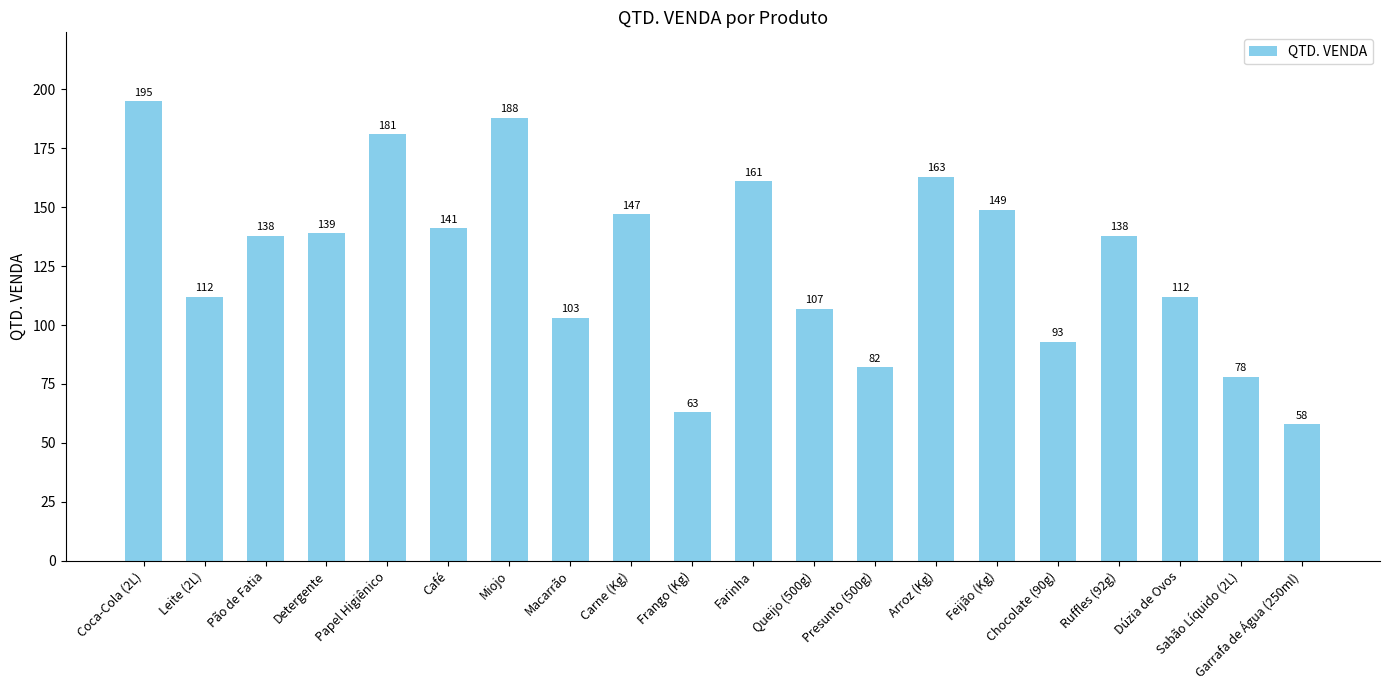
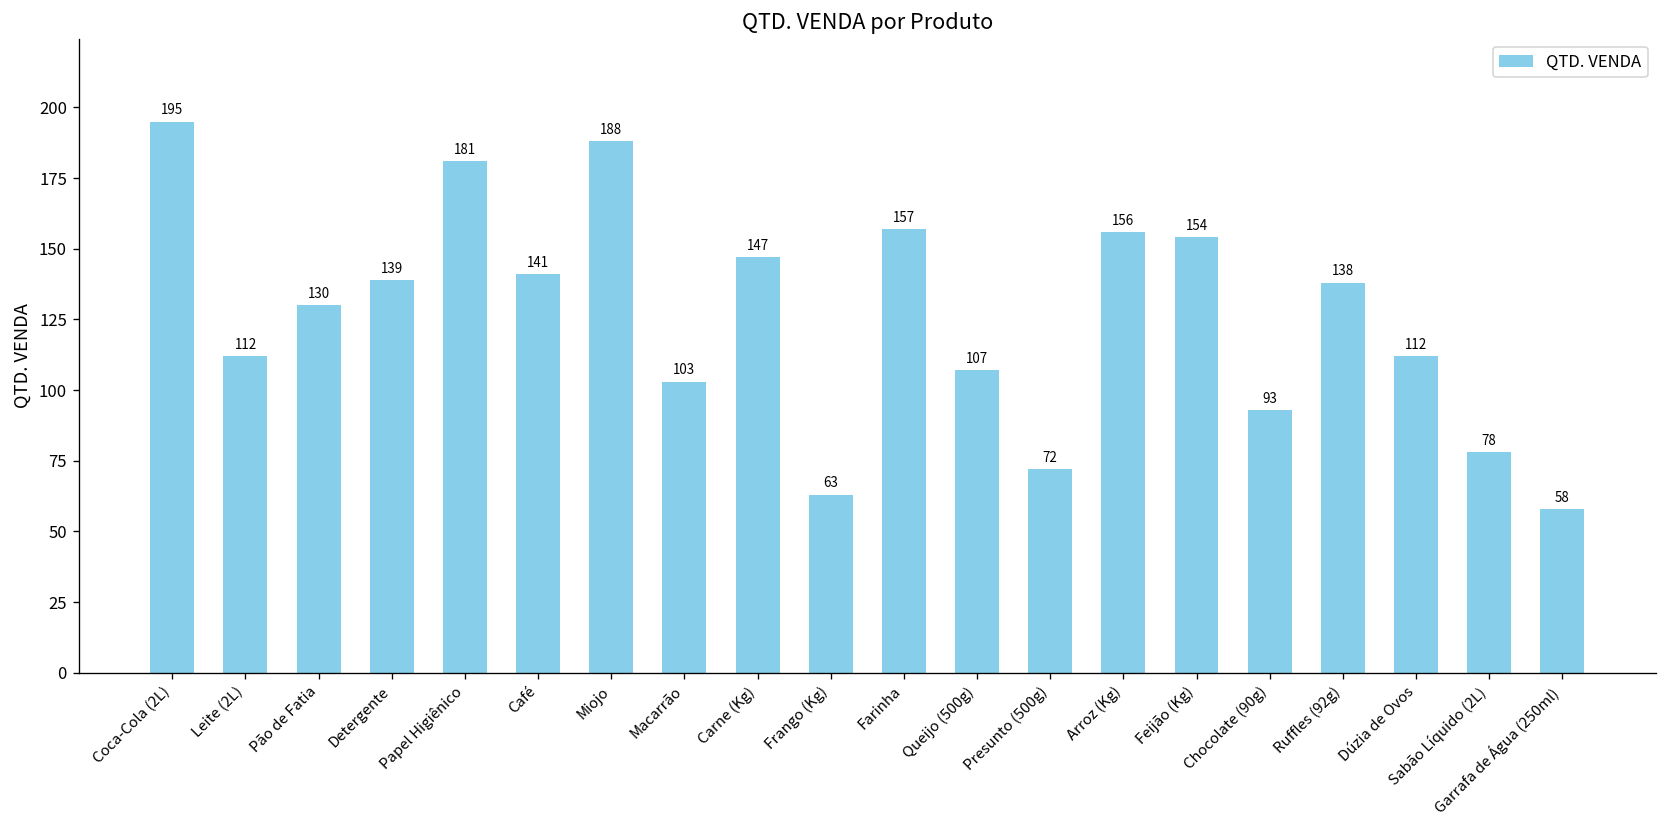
  {
    "Coca-Cola (2L)": 195,
    "Leite (2L)": 112,
-   "Pão de Fatia": 138,
+   "Pão de Fatia": 130,
    "Detergente": 139,
    "Papel Higiênico": 181,
    "Café": 141,
    "Miojo": 188,
    "Macarrão": 103,
    "Carne (Kg)": 147,
    "Frango (Kg)": 63,
-   "Farinha": 161,
+   "Farinha": 157,
    "Queijo (500g)": 107,
-   "Presunto (500g)": 82,
-   "Arroz (Kg)": 163,
-   "Feijão (Kg)": 149,
+   "Presunto (500g)": 72,
+   "Arroz (Kg)": 156,
+   "Feijão (Kg)": 154,
    "Chocolate (90g)": 93,
    "Ruffles (92g)": 138,
    "Dúzia de Ovos": 112,
    "Sabão Líquido (2L)": 78,
    "Garrafa de Água (250ml)": 58
  }
